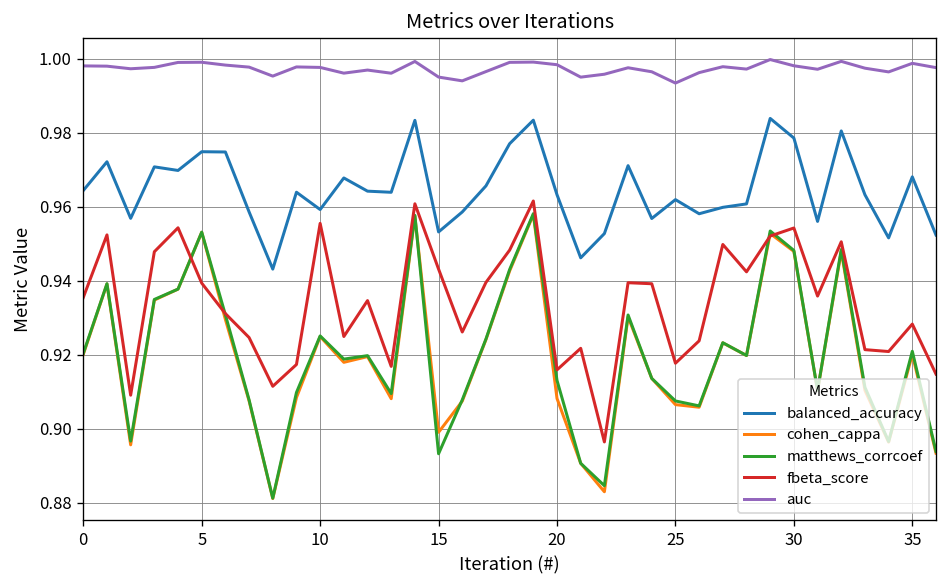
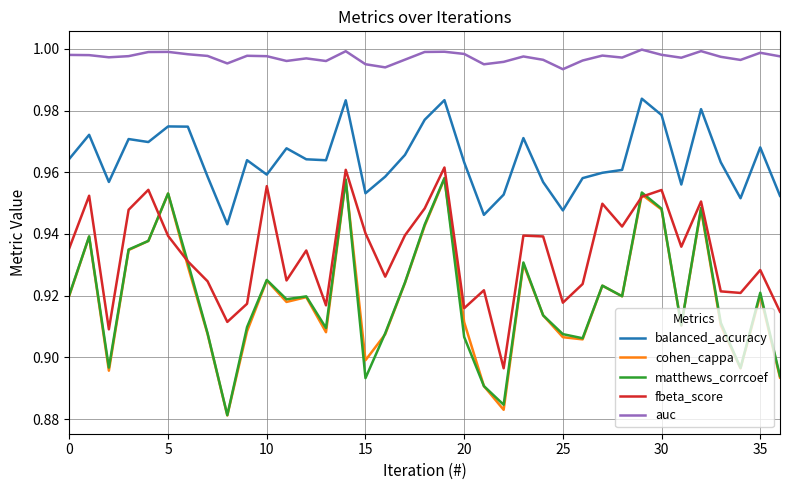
  {
    "balanced_accuracy": {
      "0": 0.964,
      "5": 0.975,
      "10": 0.959,
      "15": 0.953,
      "20": 0.963,
-     "25": 0.962,
+     "25": 0.948,
      "30": 0.979,
      "35": 0.968
    },
    "cohen_cappa": {
      "15": 0.899,
-     "20": 0.908,
+     "20": 0.911,
      "25": 0.907,
      "35": 0.920
    },
    "matthews_corrcoef": {
      "15": 0.893,
-     "20": 0.913,
+     "20": 0.907,
      "25": 0.908,
      "35": 0.921
    },
    "fbeta_score": {
      "0": 0.935,
      "5": 0.939,
      "10": 0.955,
-     "15": 0.943,
+     "15": 0.940,
      "20": 0.916,
      "25": 0.918,
      "30": 0.954,
      "35": 0.928
    },
    "auc": {
      "0": 0.998,
      "5": 0.999,
      "10": 0.998,
      "15": 0.995,
      "20": 0.998,
      "25": 0.993,
      "30": 0.998,
      "35": 0.999
    }
  }
